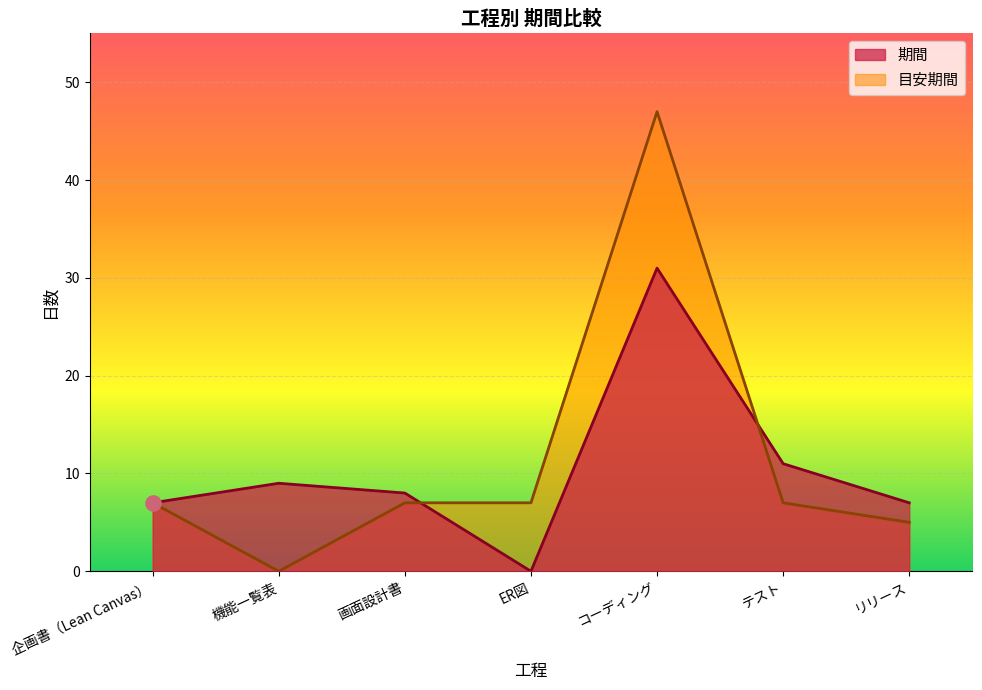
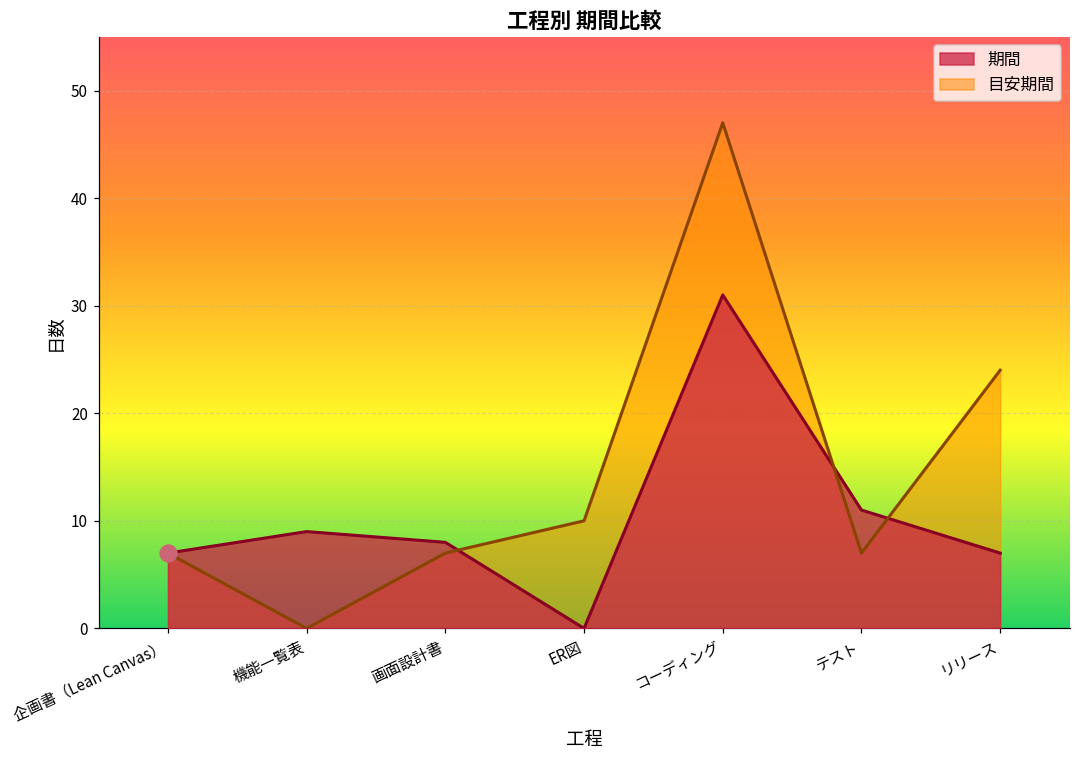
  {
    "目安期間": {
      "機能一覧表": 0,
      "画面設計書": 7,
-     "ER図": 7,
+     "ER図": 10,
      "コーディング": 47,
      "テスト": 7,
-     "リリース": 5
+     "リリース": 24
    }
  }
